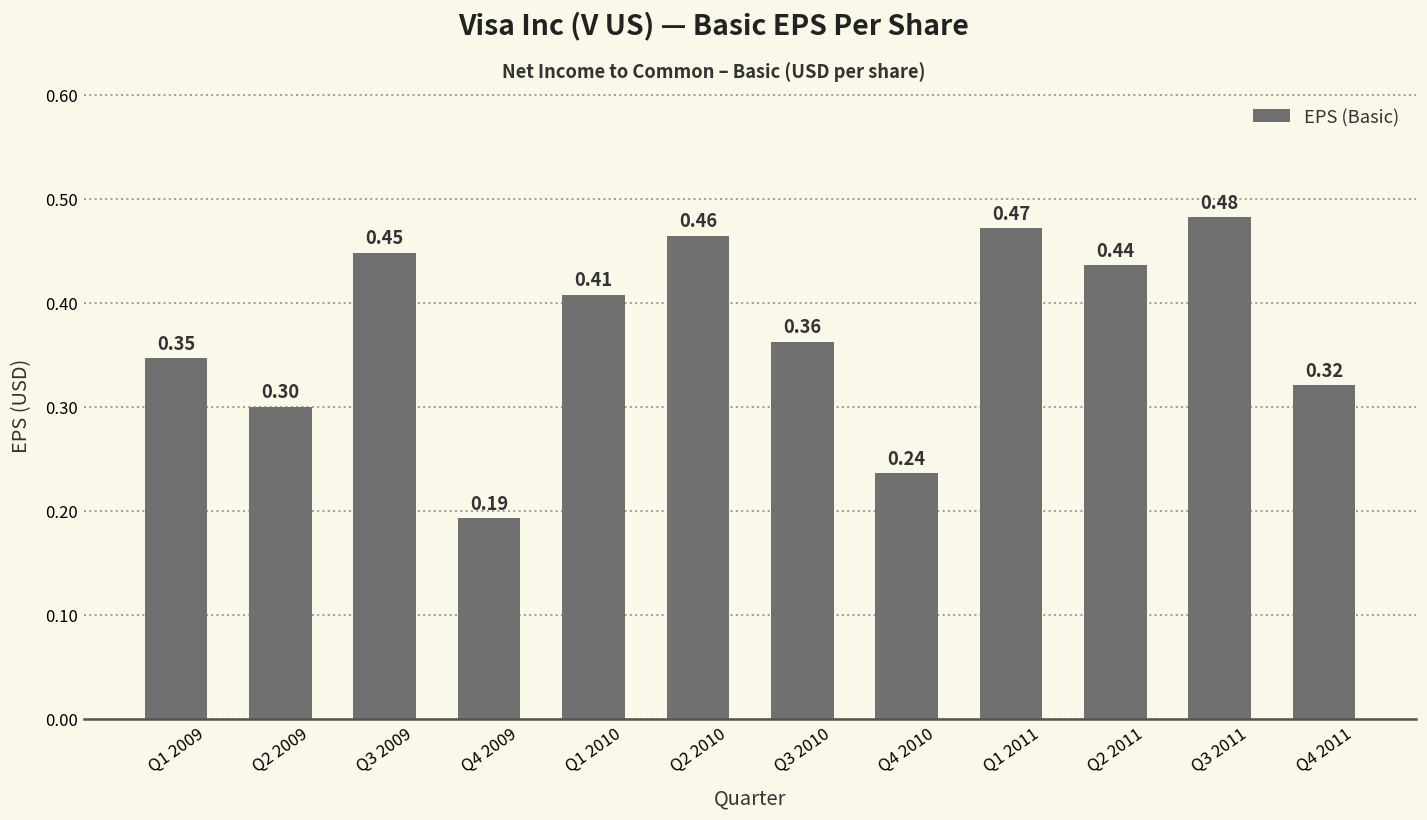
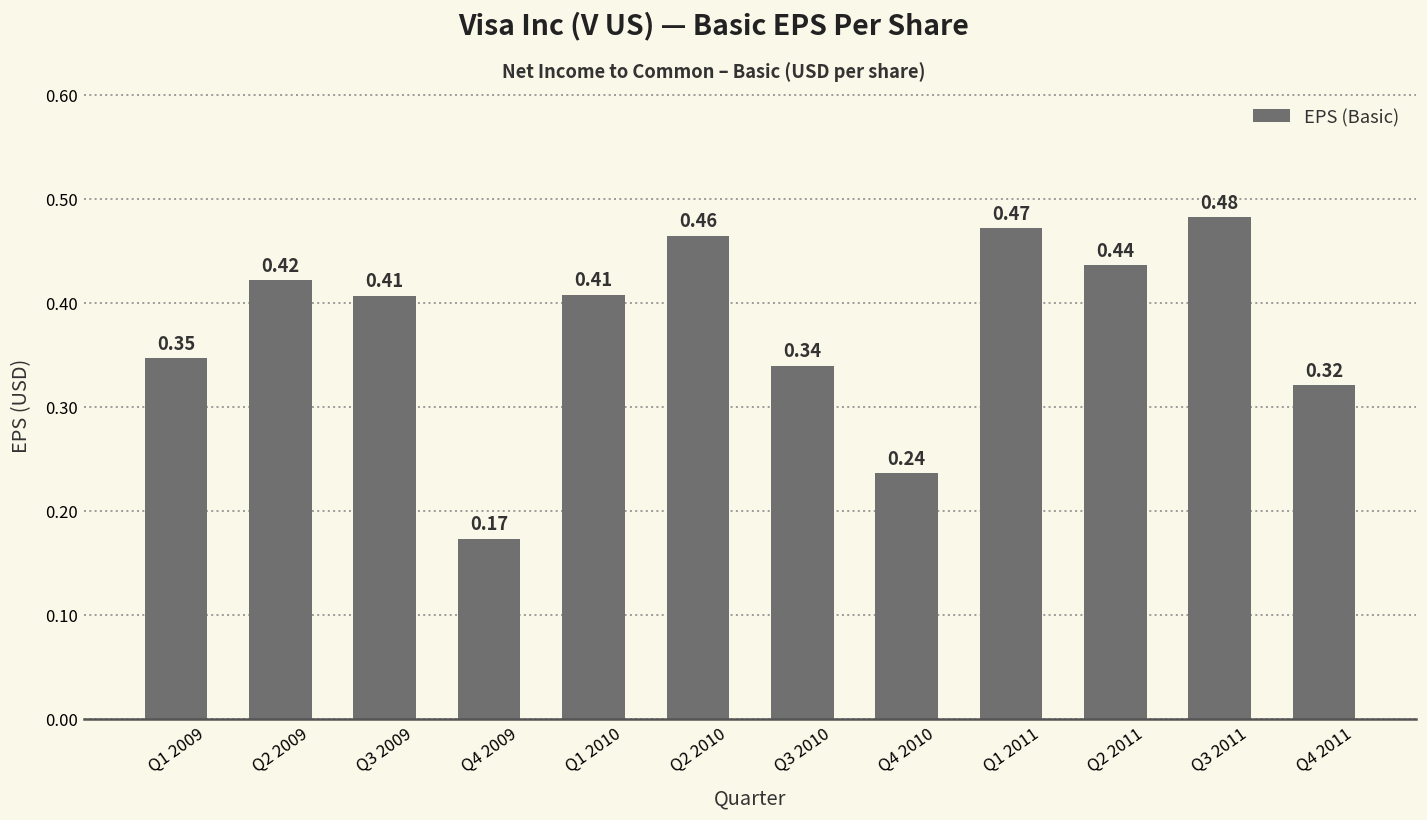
  {
    "Q1 2009": 0.35,
-   "Q2 2009": 0.30,
-   "Q3 2009": 0.45,
-   "Q4 2009": 0.19,
+   "Q2 2009": 0.42,
+   "Q3 2009": 0.41,
+   "Q4 2009": 0.17,
    "Q1 2010": 0.41,
    "Q2 2010": 0.46,
-   "Q3 2010": 0.36,
+   "Q3 2010": 0.34,
    "Q4 2010": 0.24,
    "Q1 2011": 0.47,
    "Q2 2011": 0.44,
    "Q3 2011": 0.48,
    "Q4 2011": 0.32
  }
